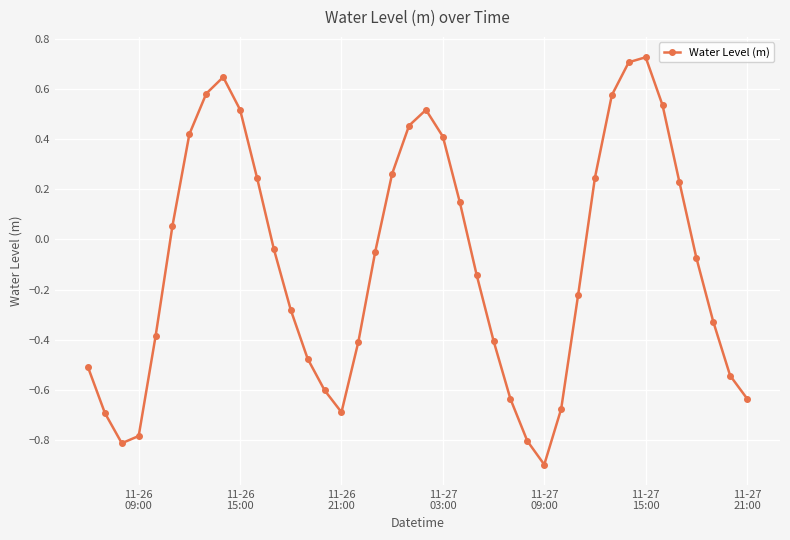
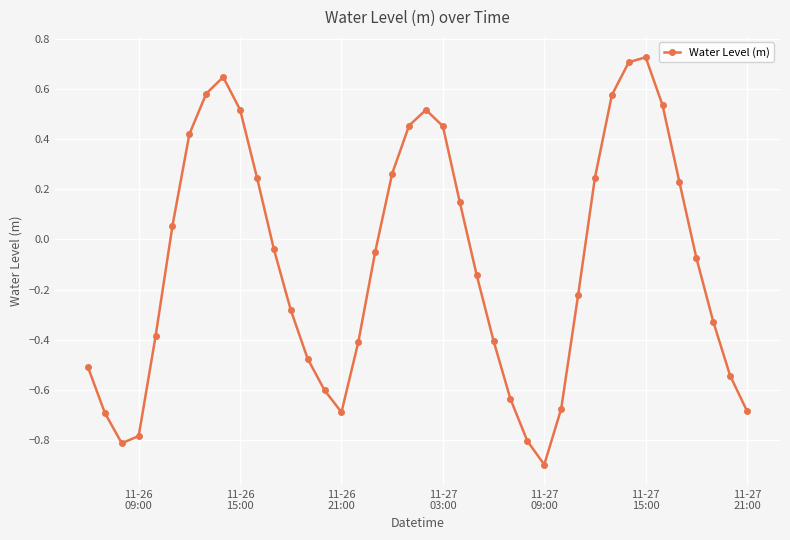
  {
    "11-26 09:00": -0.78,
    "11-26 15:00": 0.52,
    "11-26 21:00": -0.69,
-   "11-27 03:00": 0.41,
+   "11-27 03:00": 0.45,
    "11-27 09:00": -0.90,
    "11-27 15:00": 0.73,
-   "11-27 21:00": -0.63
+   "11-27 21:00": -0.68
  }
